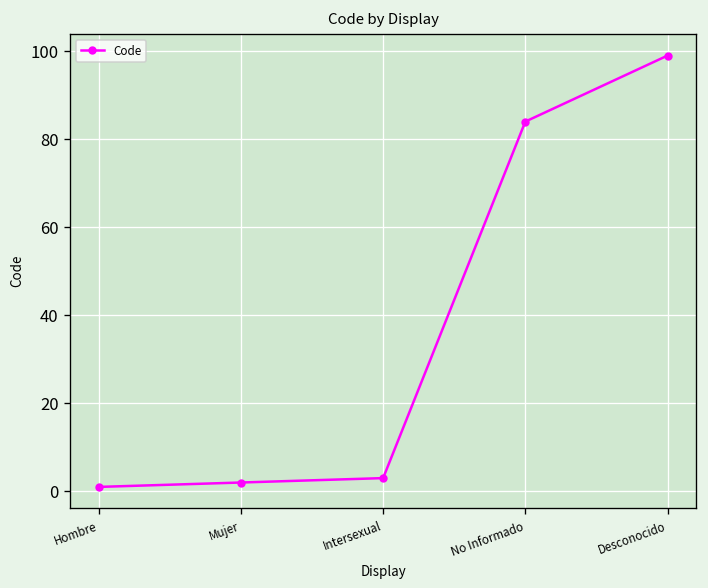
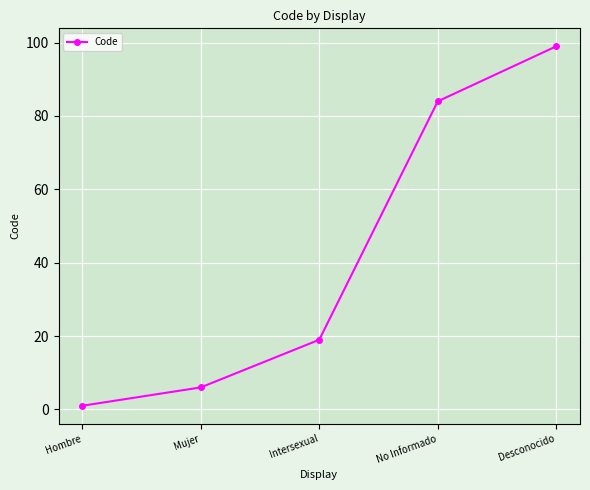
  {
    "Hombre": 1,
-   "Mujer": 2,
-   "Intersexual": 3,
+   "Mujer": 6,
+   "Intersexual": 19,
    "No Informado": 84,
    "Desconocido": 99
  }
